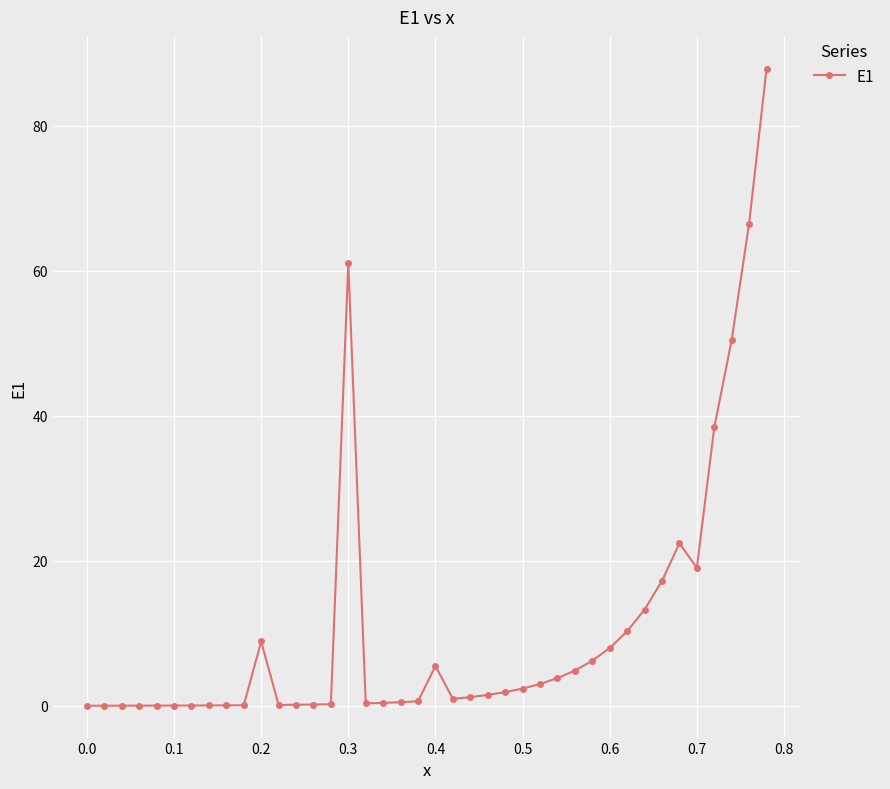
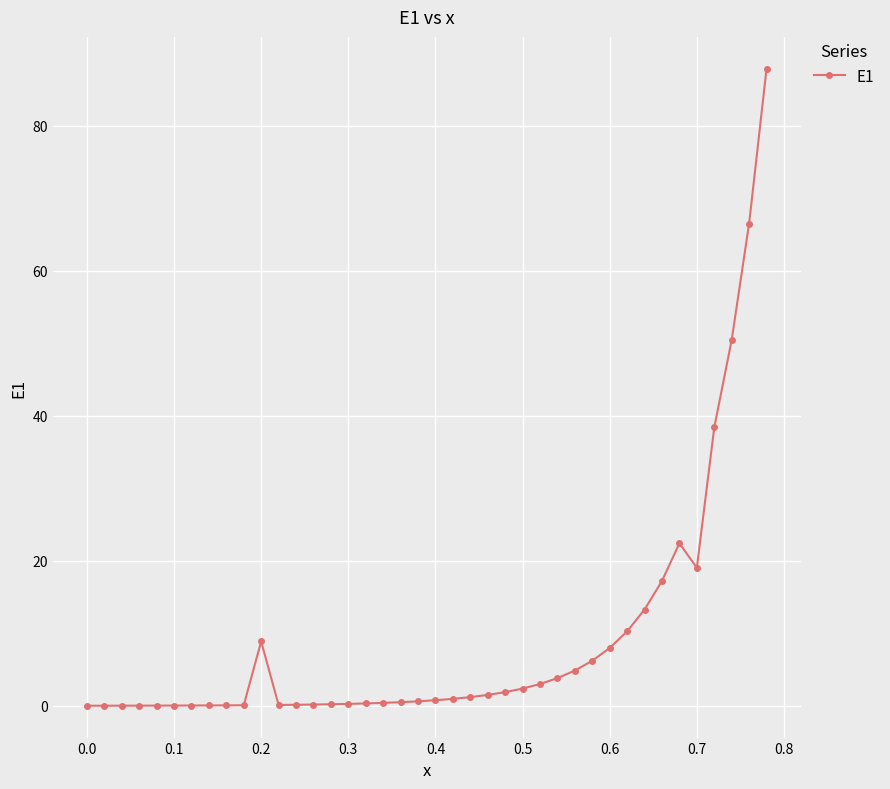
  {
    "0.0": 0,
    "0.1": 0,
    "0.2": 9,
-   "0.3": 61,
-   "0.4": 5,
+   "0.3": 0,
+   "0.4": 1,
    "0.5": 2,
    "0.6": 8,
    "0.7": 19
  }
